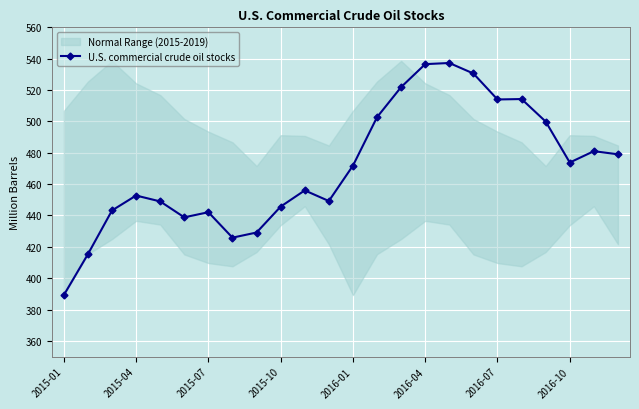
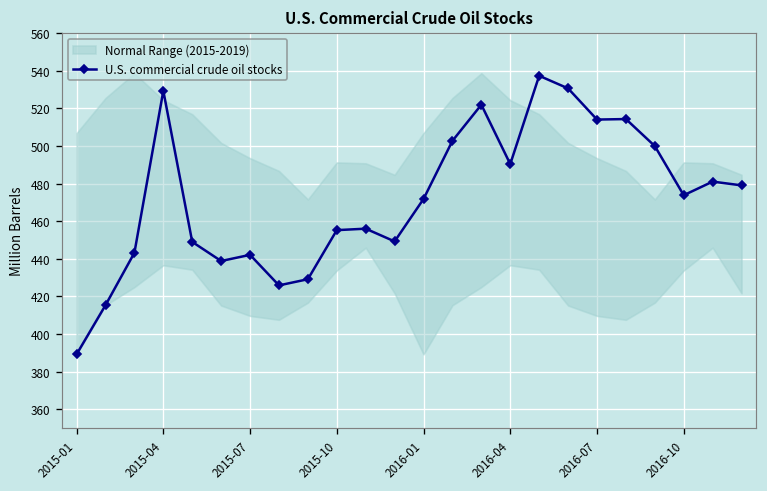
  {
    "U.S. commercial crude oil stocks": {
      "2015-01": 389,
-     "2015-04": 453,
+     "2015-04": 529,
      "2015-07": 442,
-     "2015-10": 446,
+     "2015-10": 455,
      "2016-01": 472,
-     "2016-04": 537,
+     "2016-04": 490,
      "2016-07": 514,
      "2016-10": 474
    }
  }
